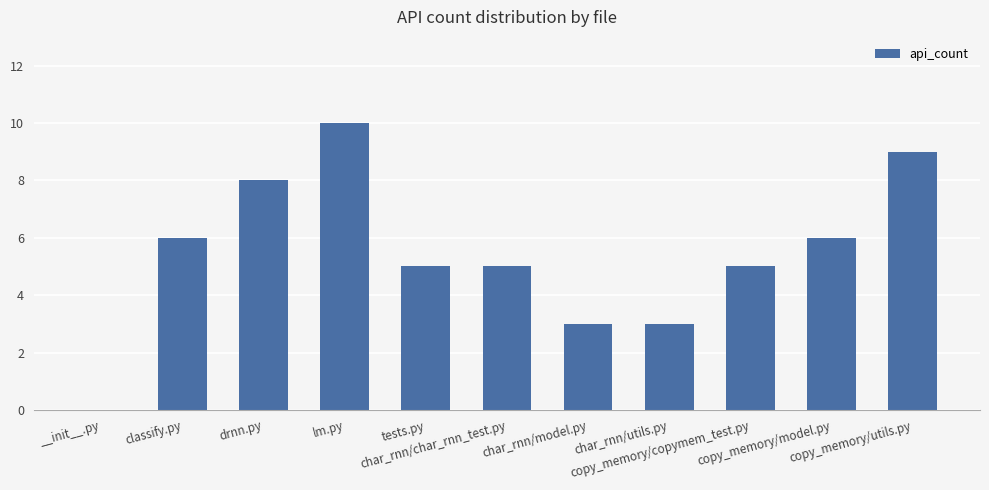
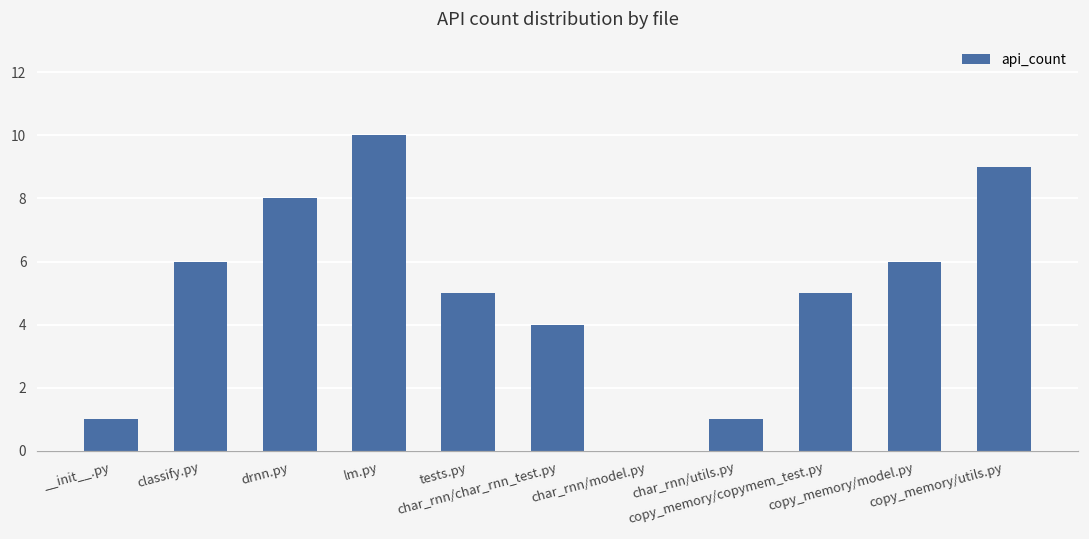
  {
-   "__init__.py": 0,
+   "__init__.py": 1,
    "classify.py": 6,
    "drnn.py": 8,
    "lm.py": 10,
    "tests.py": 5,
-   "char_rnn/char_rnn_test.py": 5,
-   "char_rnn/model.py": 3,
-   "char_rnn/utils.py": 3,
+   "char_rnn/char_rnn_test.py": 4,
+   "char_rnn/model.py": 0,
+   "char_rnn/utils.py": 1,
    "copy_memory/copymem_test.py": 5,
    "copy_memory/model.py": 6,
    "copy_memory/utils.py": 9
  }
